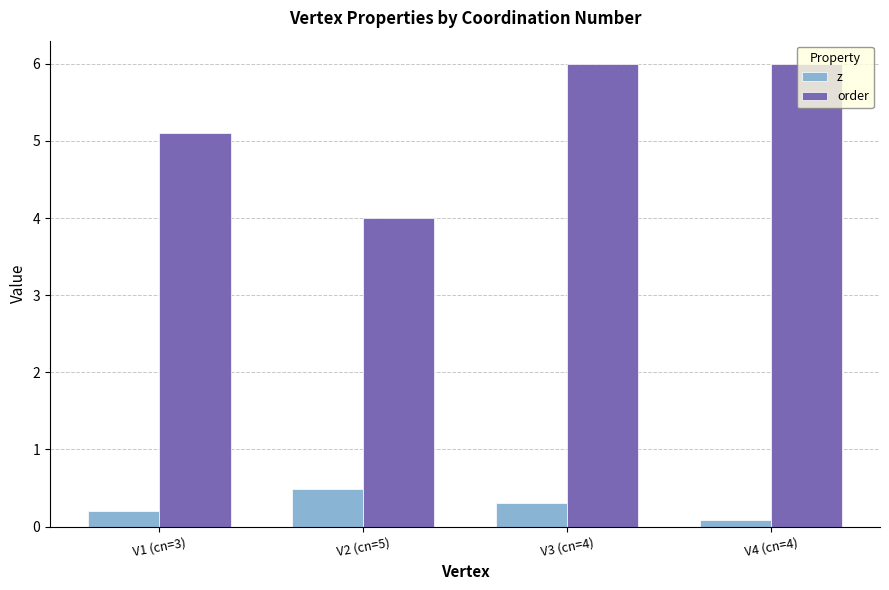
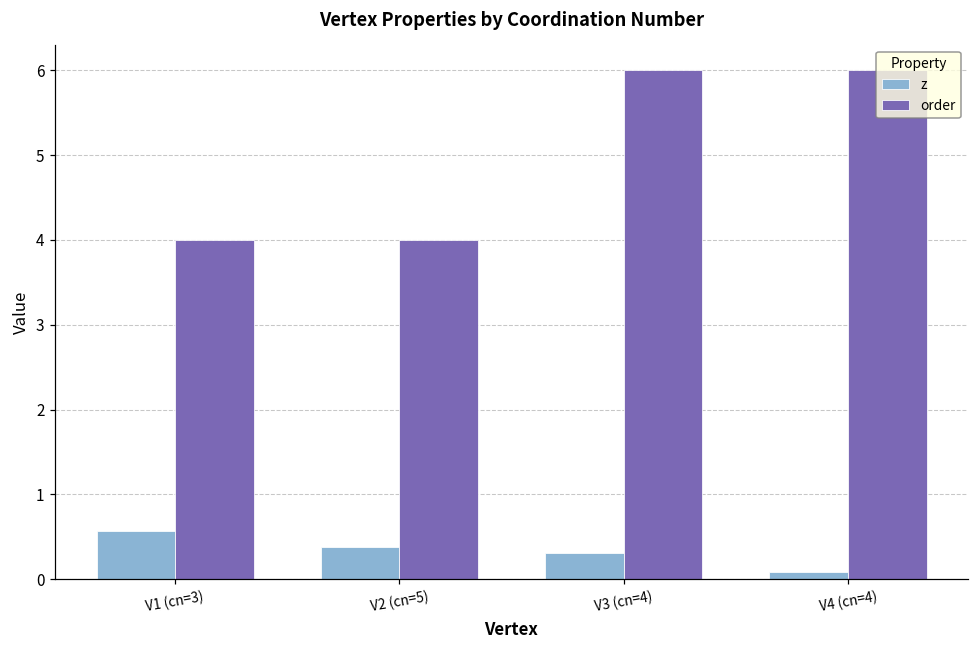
  {
    "z": {
-     "V1 (cn=3)": 0.2,
-     "V2 (cn=5)": 0.5,
+     "V1 (cn=3)": 0.6,
+     "V2 (cn=5)": 0.4,
      "V3 (cn=4)": 0.3,
      "V4 (cn=4)": 0.1
    },
    "order": {
-     "V1 (cn=3)": 5.1,
+     "V1 (cn=3)": 4.0,
      "V2 (cn=5)": 4.0,
      "V3 (cn=4)": 6.0
    }
  }
